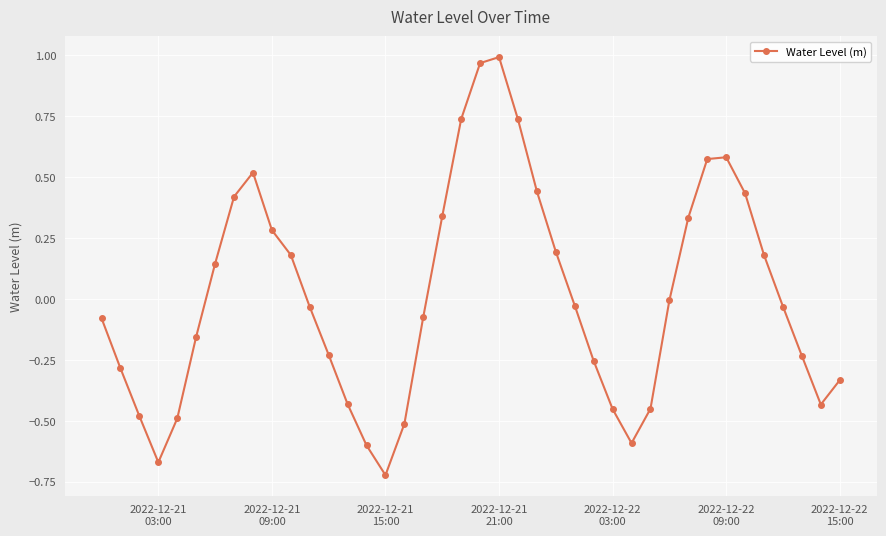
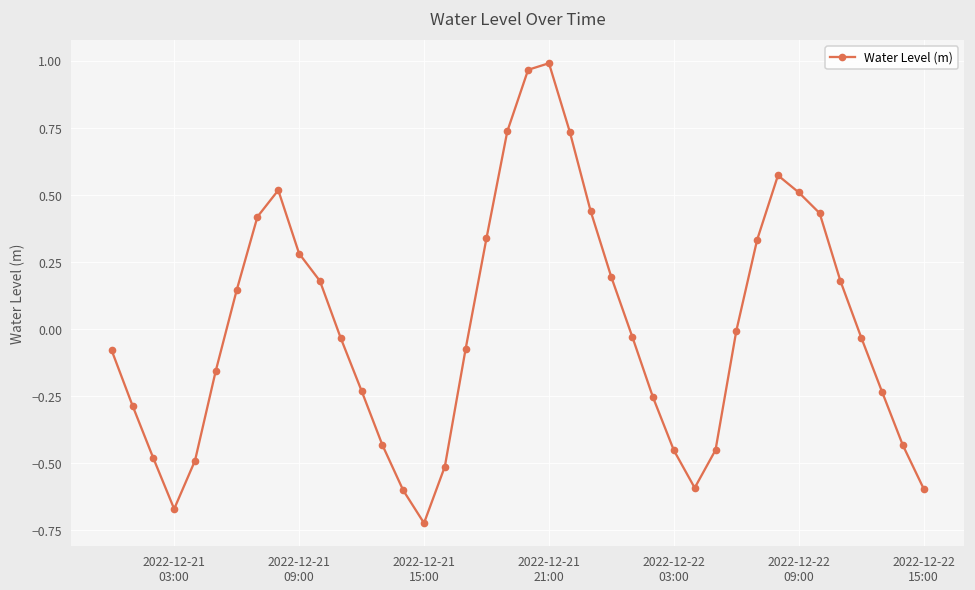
  {
    "2022-12-21 03:00": -0.67,
    "2022-12-21 09:00": 0.28,
    "2022-12-21 15:00": -0.72,
    "2022-12-21 21:00": 0.99,
    "2022-12-22 03:00": -0.45,
-   "2022-12-22 09:00": 0.58,
-   "2022-12-22 15:00": -0.33
+   "2022-12-22 09:00": 0.51,
+   "2022-12-22 15:00": -0.59
  }
